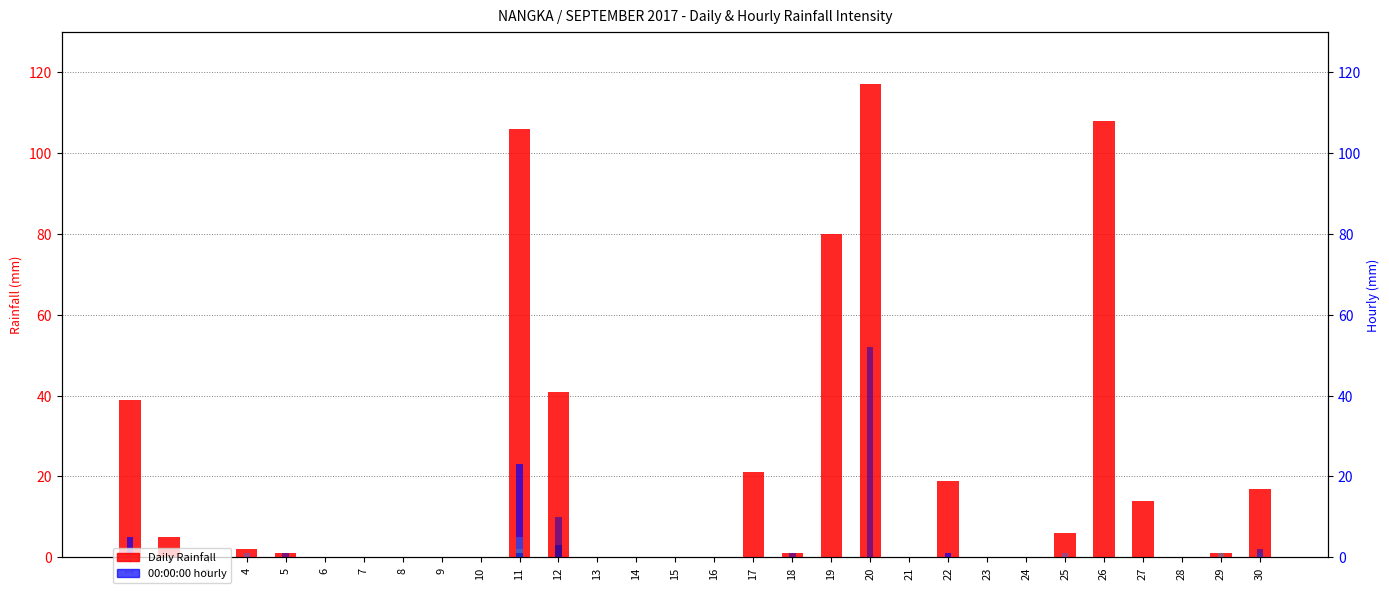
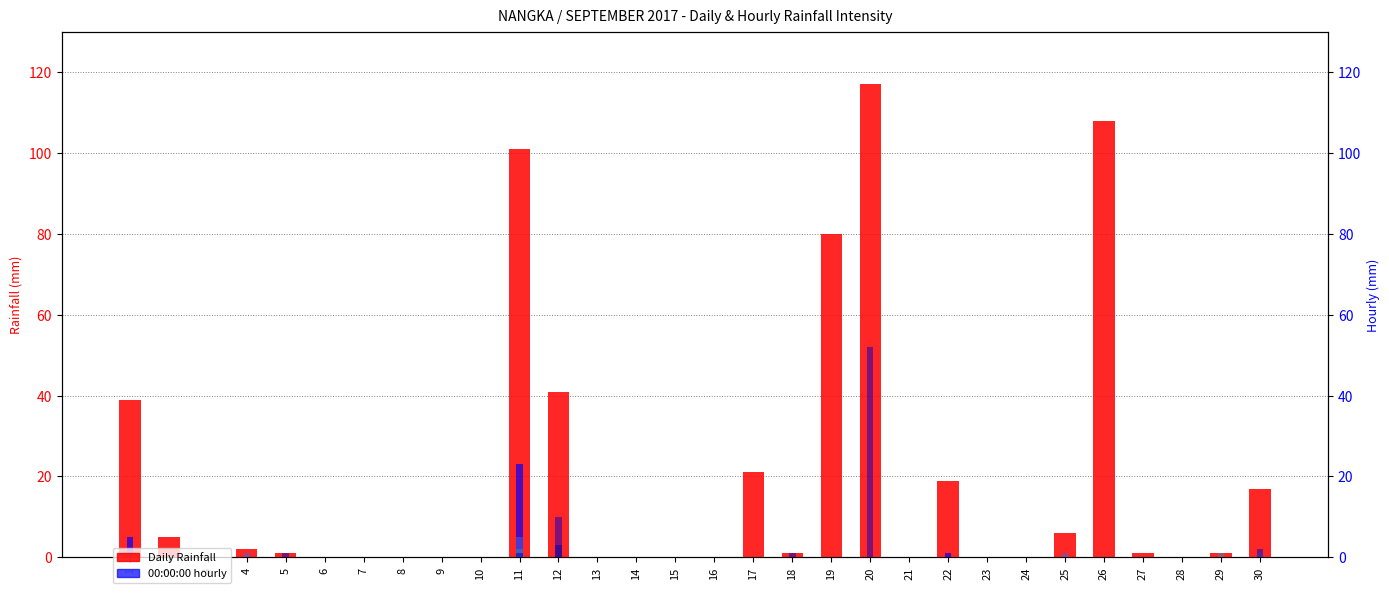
  {
    "Daily Rainfall": {
      "1": 39,
      "2": 5,
      "4": 2,
      "5": 1,
      "6": 0,
      "7": 0,
      "8": 0,
      "9": 0,
      "10": 0,
-     "11": 106,
+     "11": 101,
      "12": 41,
      "13": 0,
      "14": 0,
      "15": 0,
      "16": 0,
      "17": 21,
      "18": 1,
      "19": 80,
      "20": 117,
      "21": 0,
      "22": 19,
      "23": 0,
      "24": 0,
      "25": 6,
      "26": 108,
-     "27": 14,
+     "27": 1,
      "28": 0,
      "29": 1,
      "30": 17
    }
  }
